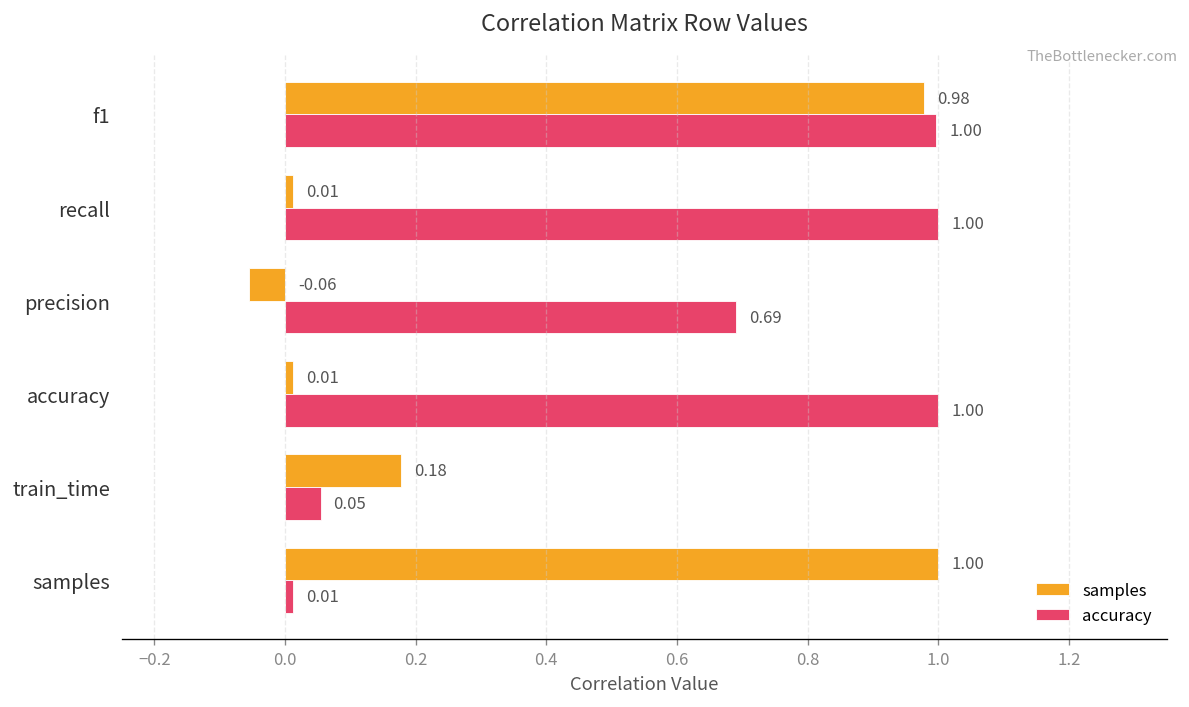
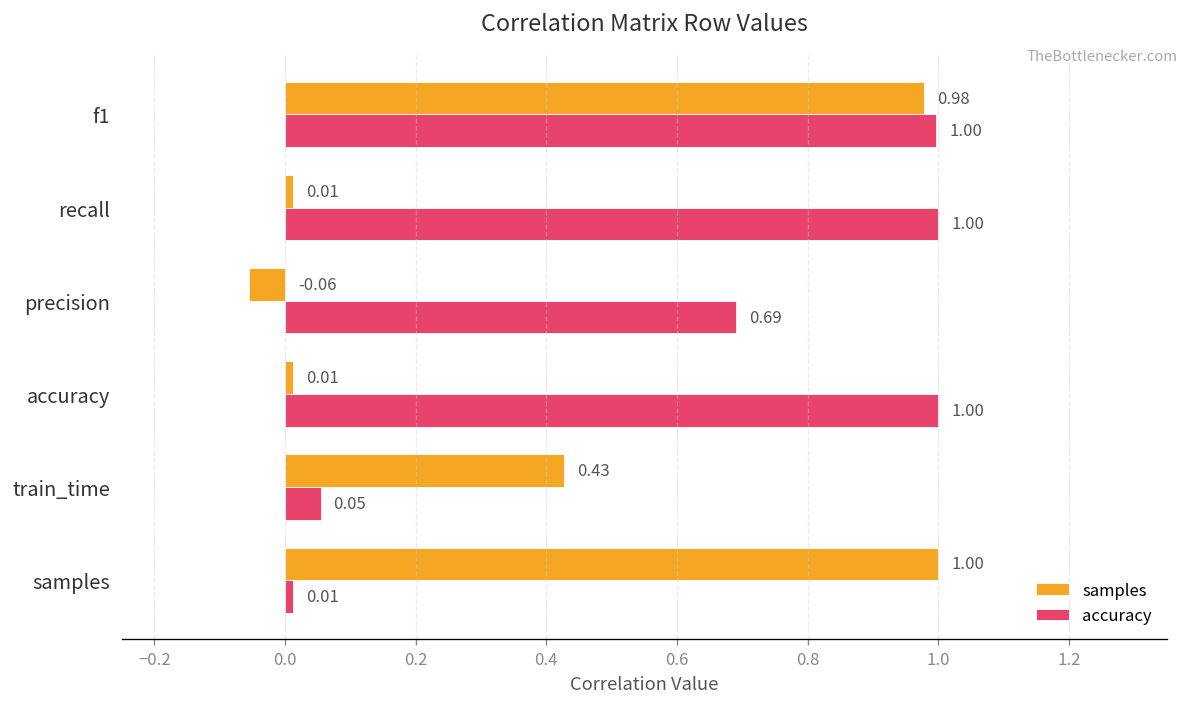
  {
    "samples": {
      "f1": 0.98,
      "recall": 0.01,
      "accuracy": 0.01,
-     "train_time": 0.18,
+     "train_time": 0.43,
      "samples": 1.00
    },
    "accuracy": {
      "f1": 1.00,
      "recall": 1.00,
      "precision": 0.69,
      "accuracy": 1.00,
      "train_time": 0.05,
      "samples": 0.01
    }
  }
